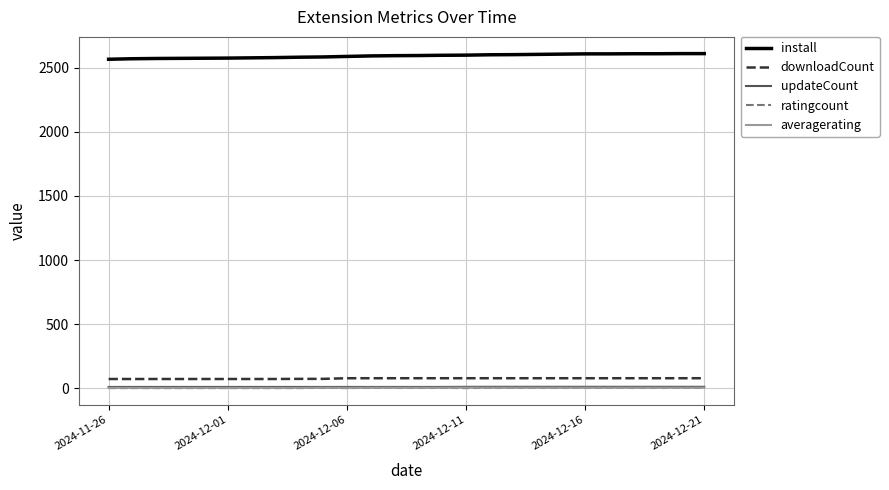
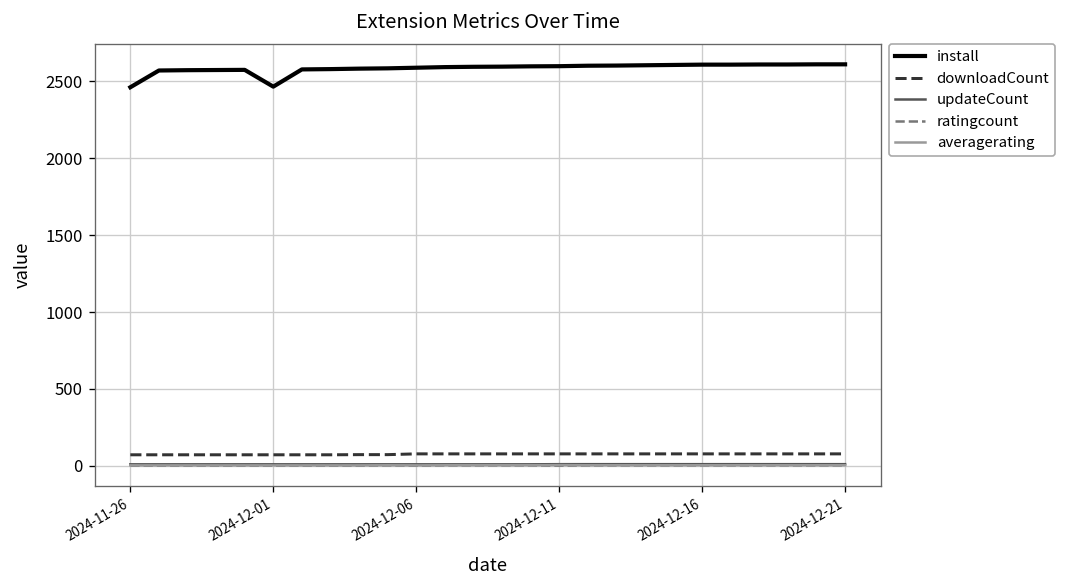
  {
    "install": {
-     "2024-11-26": 2570,
-     "2024-12-01": 2580,
+     "2024-11-26": 2460,
+     "2024-12-01": 2470,
      "2024-12-06": 2590,
      "2024-12-11": 2600,
      "2024-12-16": 2610,
      "2024-12-21": 2610
    }
  }
